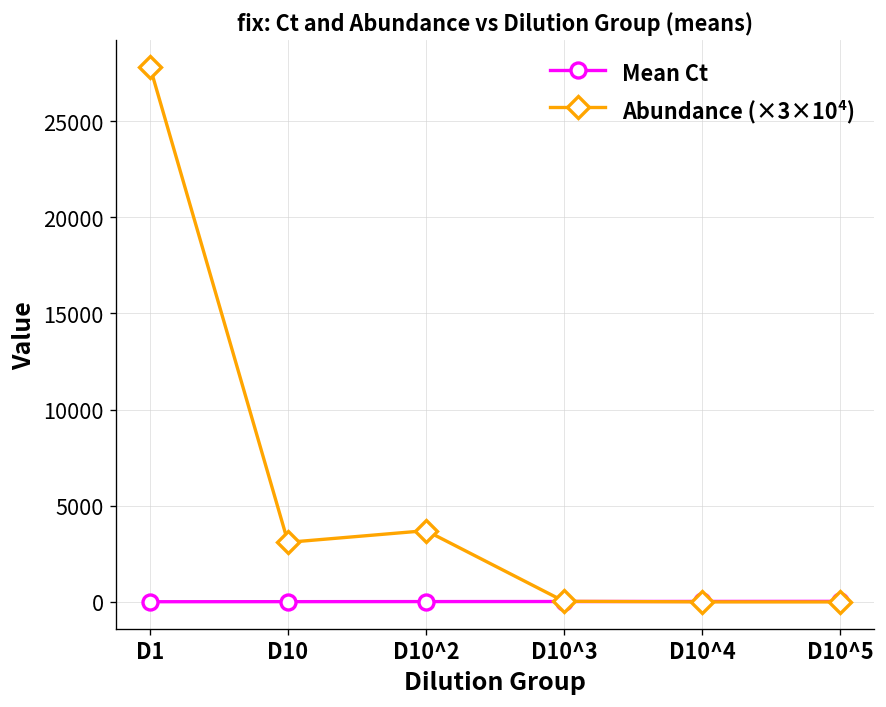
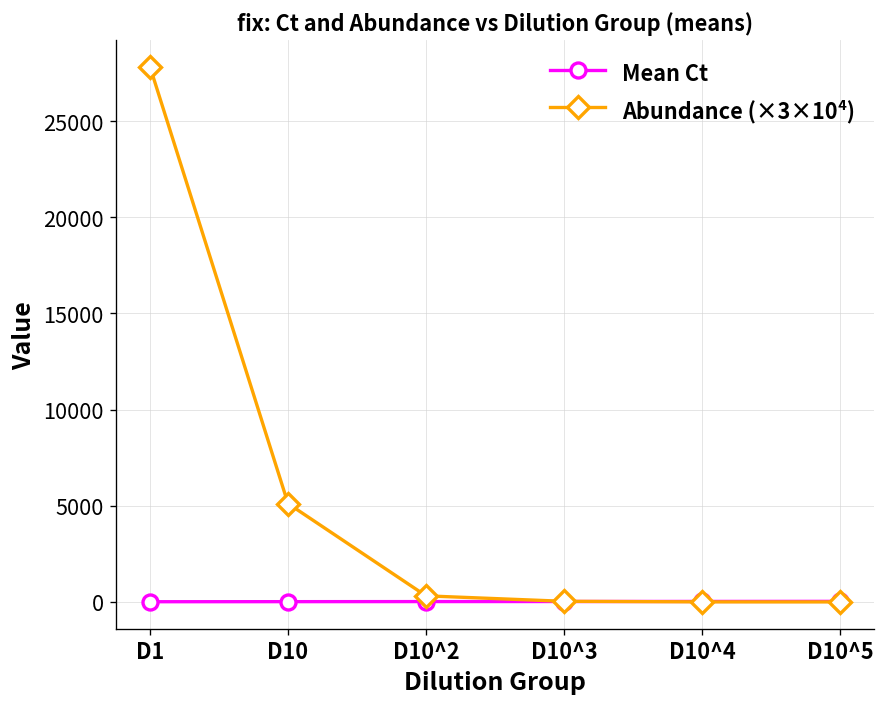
  {
    "Mean Ct": {
      "D1": 0,
      "D10": 0,
      "D10^2": 0
    },
    "Abundance (×3×10⁴)": {
      "D1": 27800,
-     "D10": 3100,
-     "D10^2": 3700
+     "D10": 5100,
+     "D10^2": 300
    }
  }
